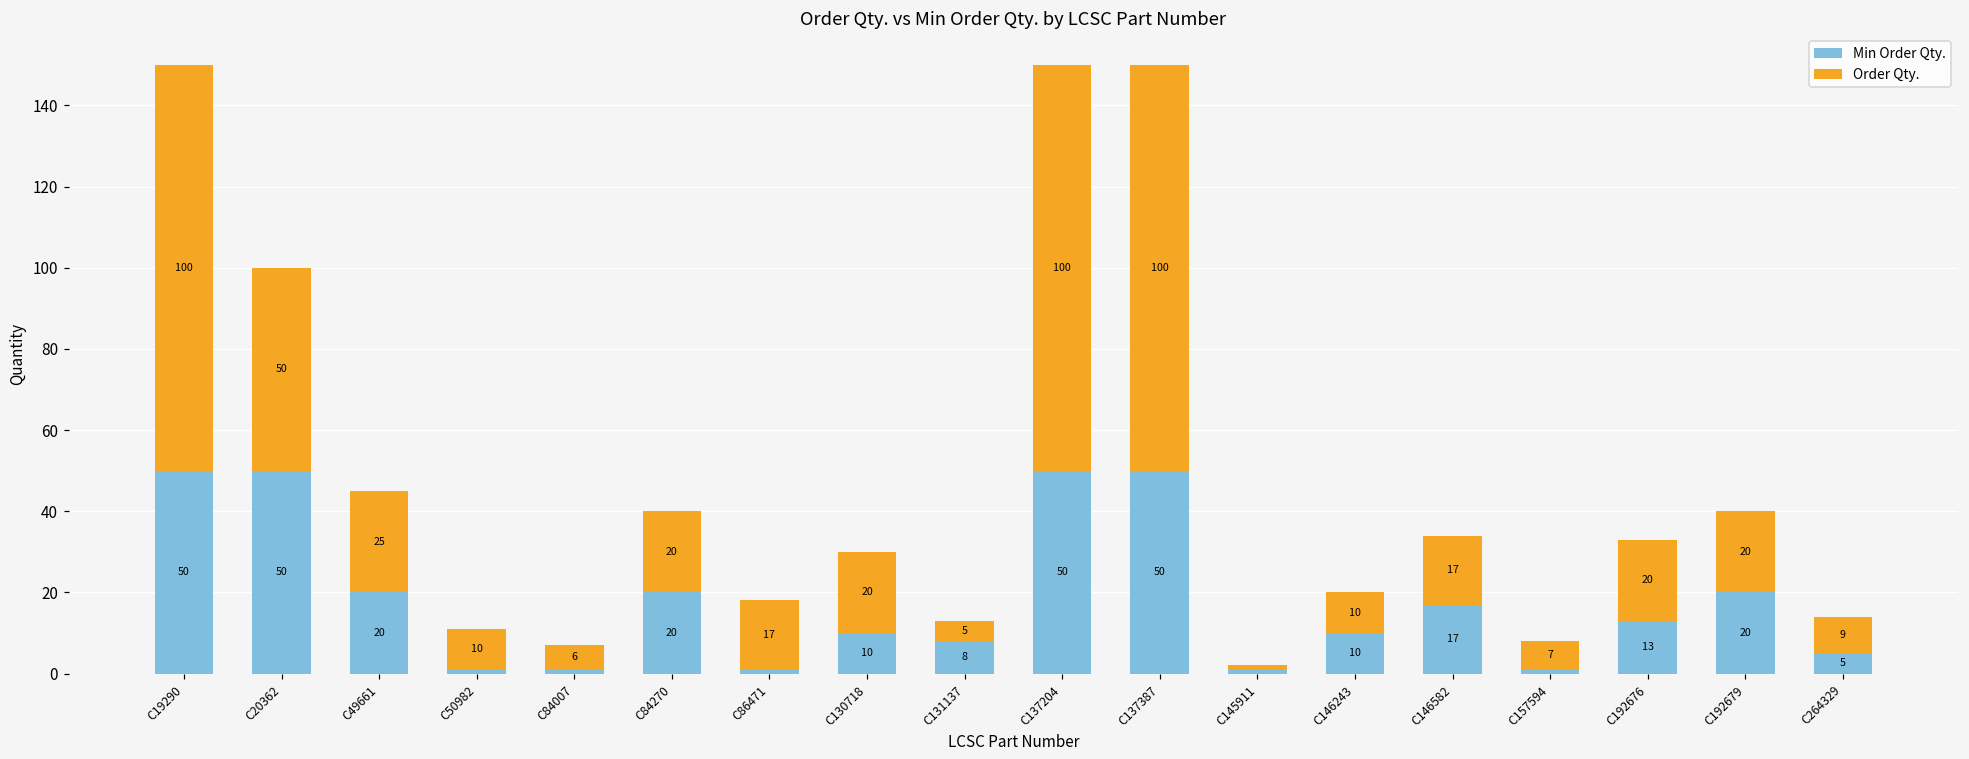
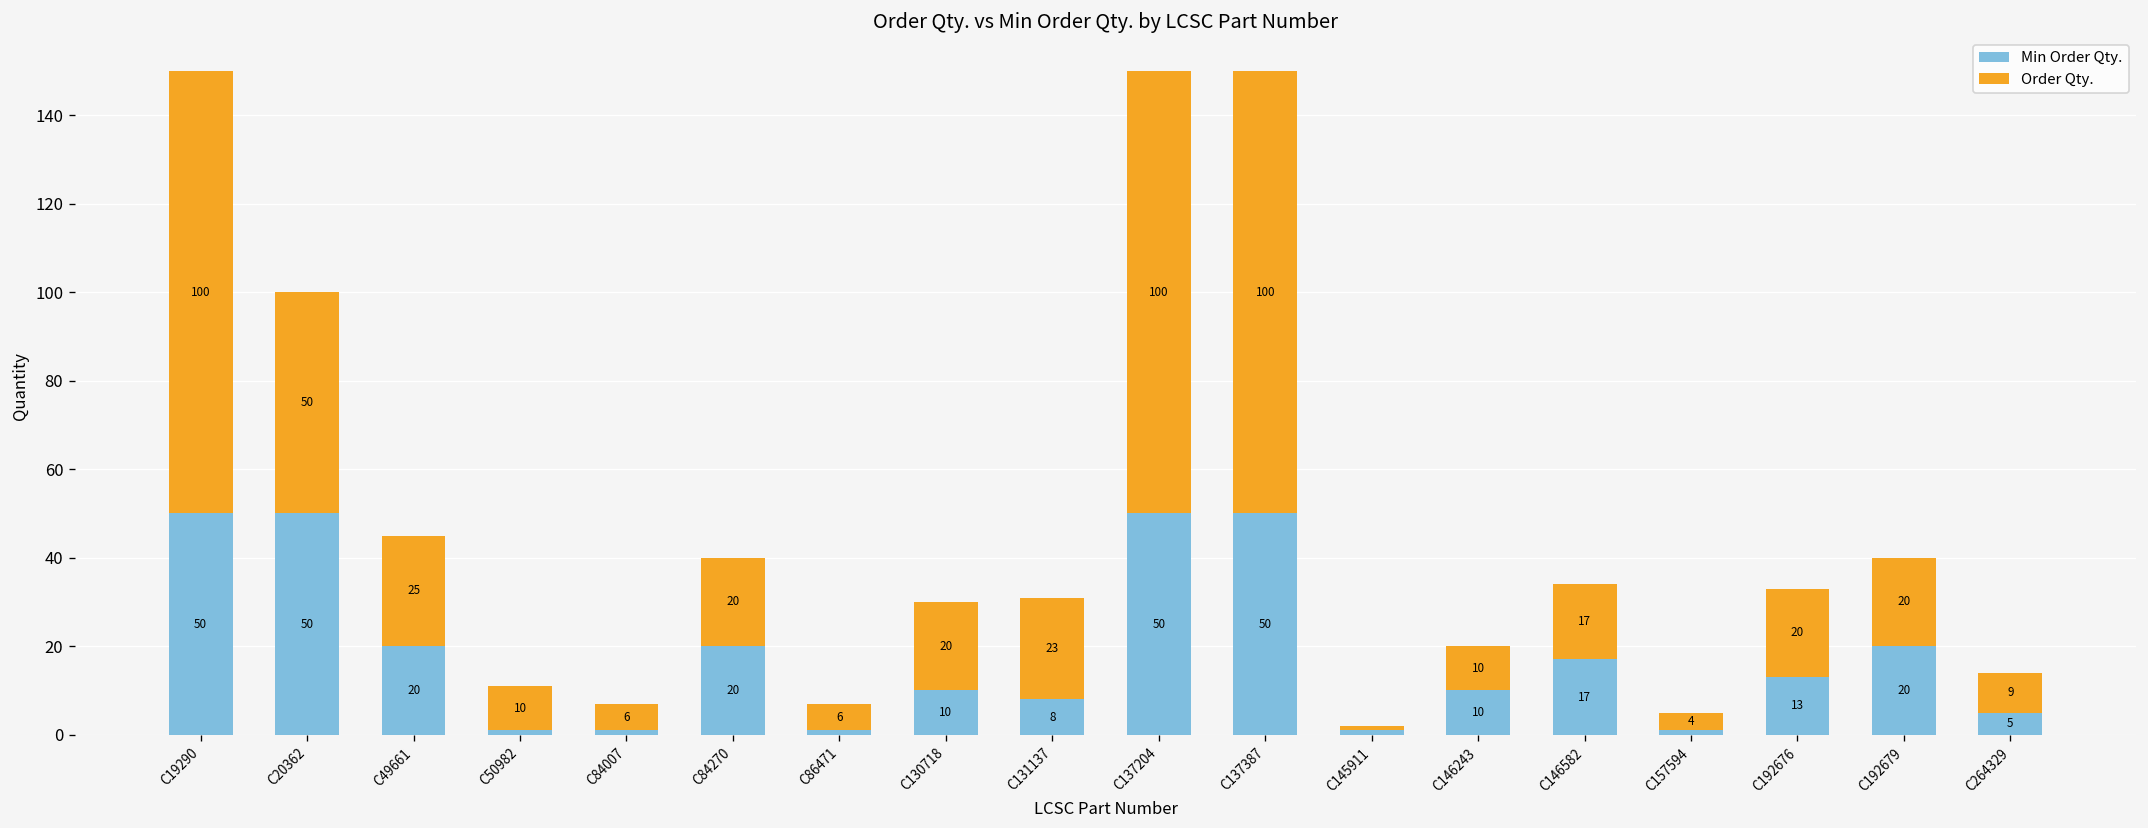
  {
    "Min Order Qty.": {
      "C19290": 50,
      "C20362": 50,
      "C49661": 20,
      "C84270": 20,
      "C130718": 10,
      "C131137": 8,
      "C137204": 50,
      "C137387": 50,
      "C146243": 10,
      "C146582": 17,
      "C192676": 13,
      "C192679": 20,
      "C264329": 5
    },
    "Order Qty.": {
      "C19290": 100,
      "C20362": 50,
      "C49661": 25,
      "C50982": 10,
      "C84007": 6,
      "C84270": 20,
-     "C86471": 17,
+     "C86471": 6,
      "C130718": 20,
-     "C131137": 5,
+     "C131137": 23,
      "C137204": 100,
      "C137387": 100,
      "C146243": 10,
      "C146582": 17,
-     "C157594": 7,
+     "C157594": 4,
      "C192676": 20,
      "C192679": 20,
      "C264329": 9
    }
  }
